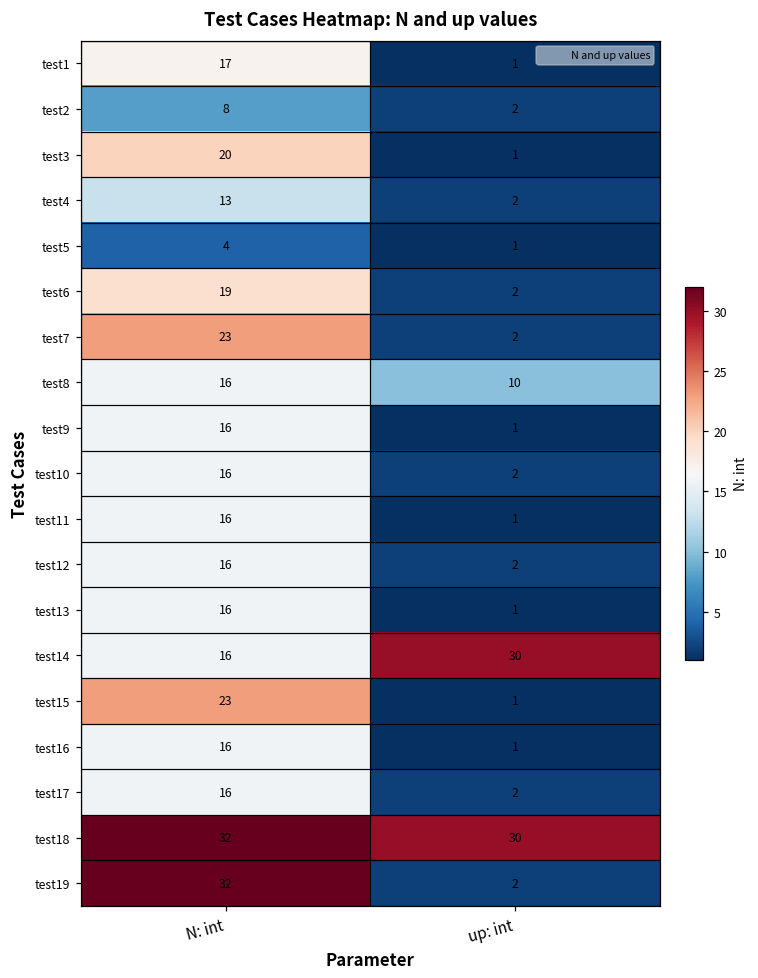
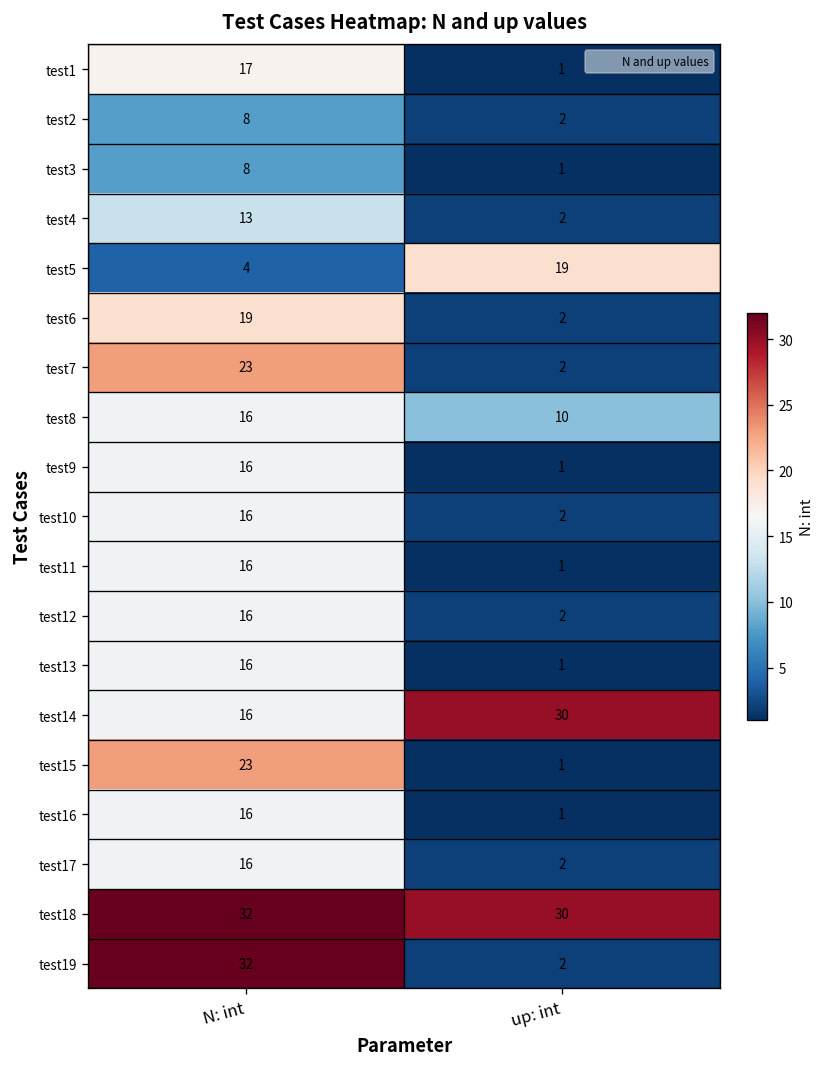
  {
    "test1": {
      "N: int": 17,
      "up: int": 1
    },
    "test2": {
      "N: int": 8,
      "up: int": 2
    },
    "test3": {
-     "N: int": 20,
+     "N: int": 8,
      "up: int": 1
    },
    "test4": {
      "N: int": 13,
      "up: int": 2
    },
    "test5": {
      "N: int": 4,
-     "up: int": 1
+     "up: int": 19
    },
    "test6": {
      "N: int": 19,
      "up: int": 2
    },
    "test7": {
      "N: int": 23,
      "up: int": 2
    },
    "test8": {
      "N: int": 16,
      "up: int": 10
    },
    "test9": {
      "N: int": 16,
      "up: int": 1
    },
    "test10": {
      "N: int": 16,
      "up: int": 2
    },
    "test11": {
      "N: int": 16,
      "up: int": 1
    },
    "test12": {
      "N: int": 16,
      "up: int": 2
    },
    "test13": {
      "N: int": 16,
      "up: int": 1
    },
    "test14": {
      "N: int": 16,
      "up: int": 30
    },
    "test15": {
      "N: int": 23,
      "up: int": 1
    },
    "test16": {
      "N: int": 16,
      "up: int": 1
    },
    "test17": {
      "N: int": 16,
      "up: int": 2
    },
    "test18": {
      "N: int": 32,
      "up: int": 30
    },
    "test19": {
      "N: int": 32,
      "up: int": 2
    }
  }
